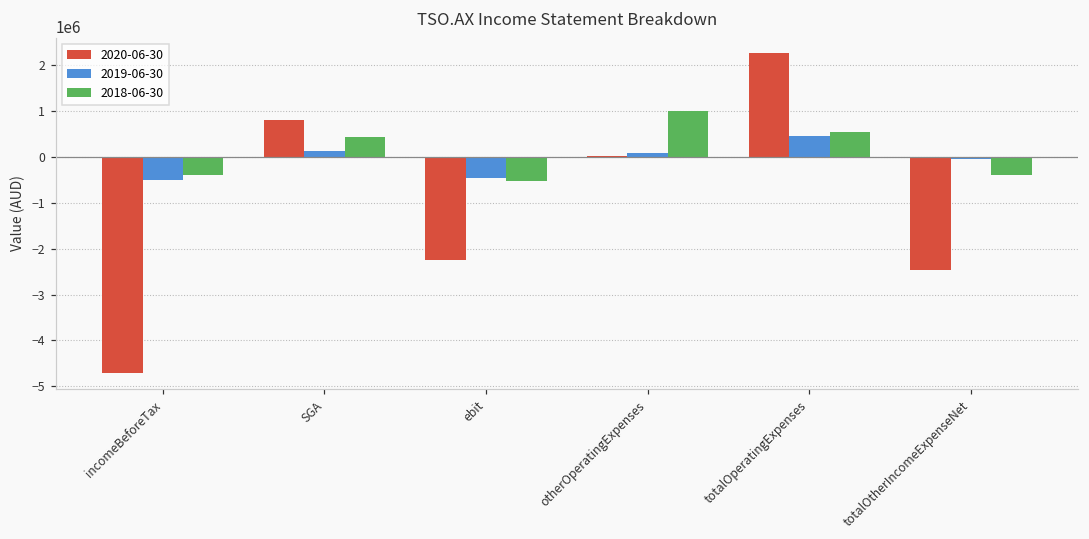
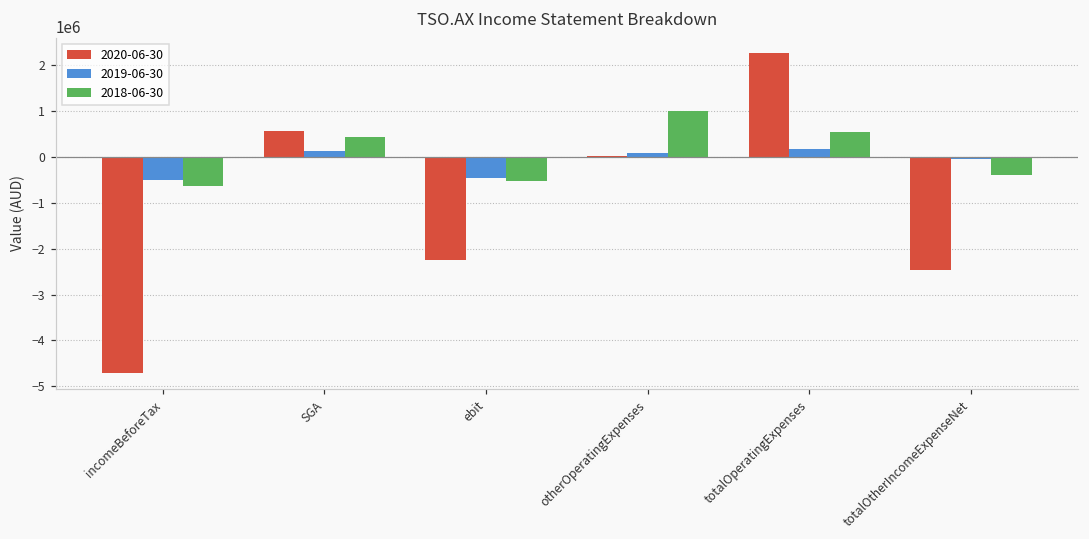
  {
    "2020-06-30": {
      "incomeBeforeTax": -4700000,
-     "SGA": 800000,
+     "SGA": 600000,
      "ebit": -2300000,
      "totalOperatingExpenses": 2300000,
      "totalOtherIncomeExpenseNet": -2500000
    },
    "2019-06-30": {
      "incomeBeforeTax": -500000,
      "SGA": 100000,
      "ebit": -500000,
      "otherOperatingExpenses": 100000,
-     "totalOperatingExpenses": 500000
+     "totalOperatingExpenses": 200000
    },
    "2018-06-30": {
-     "incomeBeforeTax": -400000,
+     "incomeBeforeTax": -600000,
      "SGA": 400000,
      "ebit": -500000,
      "otherOperatingExpenses": 1000000,
      "totalOperatingExpenses": 500000,
      "totalOtherIncomeExpenseNet": -400000
    }
  }
